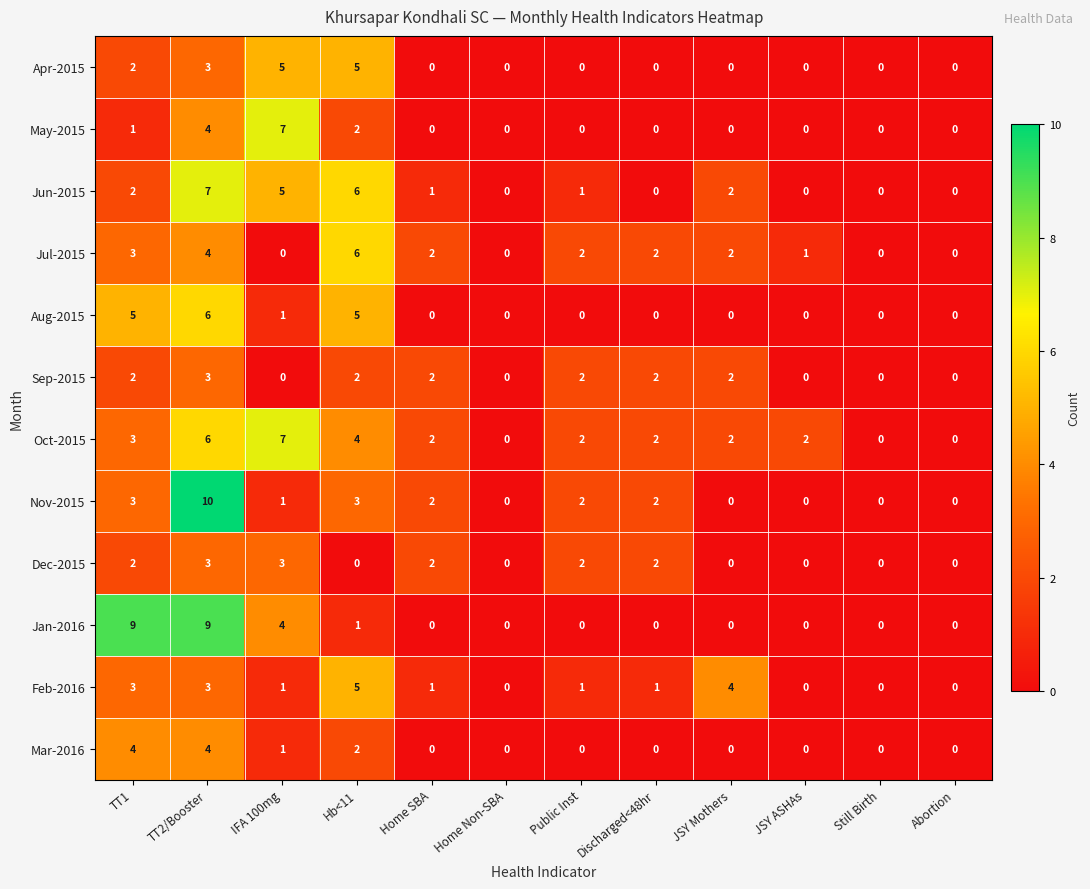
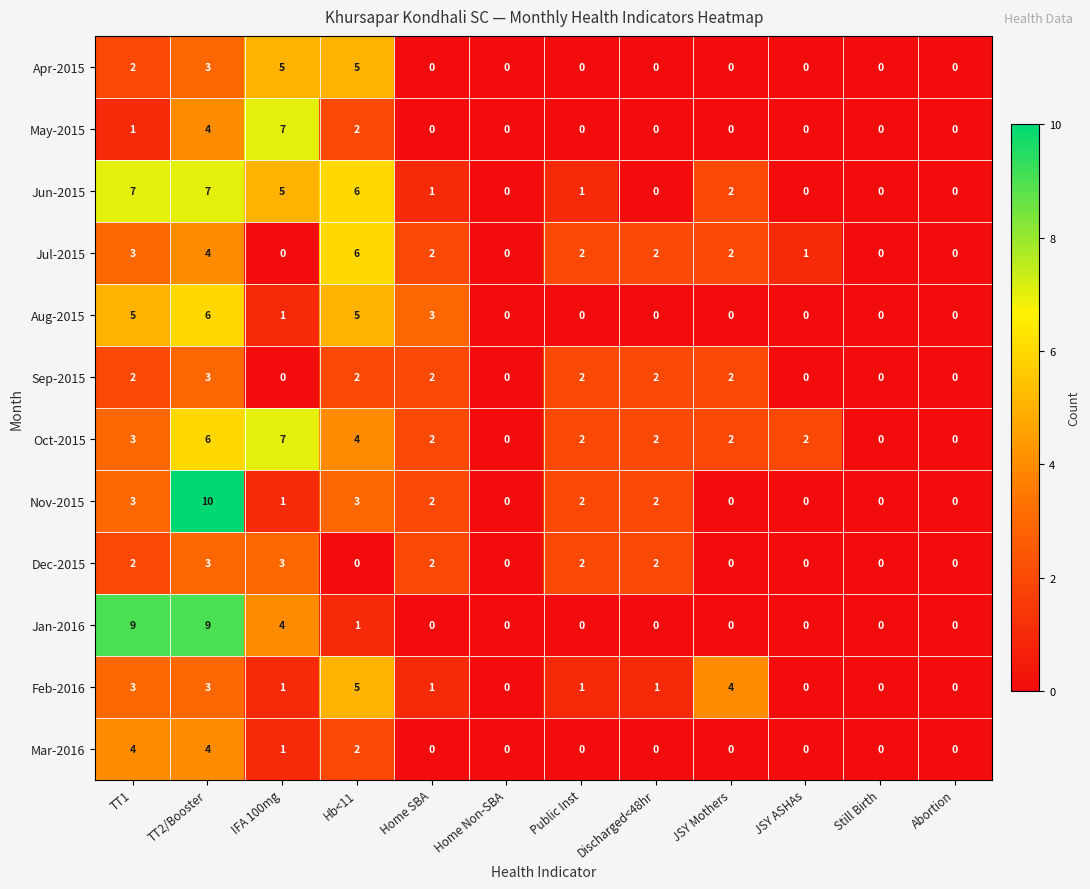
  {
    "Apr-2015": {
      "TT1": 2,
      "TT2/Booster": 3,
      "IFA 100mg": 5,
      "Hb<11": 5,
      "Home SBA": 0,
      "Home Non-SBA": 0,
      "Public Inst": 0,
      "Discharged<48hr": 0,
      "JSY Mothers": 0,
      "JSY ASHAs": 0,
      "Still Birth": 0,
      "Abortion": 0
    },
    "May-2015": {
      "TT1": 1,
      "TT2/Booster": 4,
      "IFA 100mg": 7,
      "Hb<11": 2,
      "Home SBA": 0,
      "Home Non-SBA": 0,
      "Public Inst": 0,
      "Discharged<48hr": 0,
      "JSY Mothers": 0,
      "JSY ASHAs": 0,
      "Still Birth": 0,
      "Abortion": 0
    },
    "Jun-2015": {
-     "TT1": 2,
+     "TT1": 7,
      "TT2/Booster": 7,
      "IFA 100mg": 5,
      "Hb<11": 6,
      "Home SBA": 1,
      "Home Non-SBA": 0,
      "Public Inst": 1,
      "Discharged<48hr": 0,
      "JSY Mothers": 2,
      "JSY ASHAs": 0,
      "Still Birth": 0,
      "Abortion": 0
    },
    "Jul-2015": {
      "TT1": 3,
      "TT2/Booster": 4,
      "IFA 100mg": 0,
      "Hb<11": 6,
      "Home SBA": 2,
      "Home Non-SBA": 0,
      "Public Inst": 2,
      "Discharged<48hr": 2,
      "JSY Mothers": 2,
      "JSY ASHAs": 1,
      "Still Birth": 0,
      "Abortion": 0
    },
    "Aug-2015": {
      "TT1": 5,
      "TT2/Booster": 6,
      "IFA 100mg": 1,
      "Hb<11": 5,
-     "Home SBA": 0,
+     "Home SBA": 3,
      "Home Non-SBA": 0,
      "Public Inst": 0,
      "Discharged<48hr": 0,
      "JSY Mothers": 0,
      "JSY ASHAs": 0,
      "Still Birth": 0,
      "Abortion": 0
    },
    "Sep-2015": {
      "TT1": 2,
      "TT2/Booster": 3,
      "IFA 100mg": 0,
      "Hb<11": 2,
      "Home SBA": 2,
      "Home Non-SBA": 0,
      "Public Inst": 2,
      "Discharged<48hr": 2,
      "JSY Mothers": 2,
      "JSY ASHAs": 0,
      "Still Birth": 0,
      "Abortion": 0
    },
    "Oct-2015": {
      "TT1": 3,
      "TT2/Booster": 6,
      "IFA 100mg": 7,
      "Hb<11": 4,
      "Home SBA": 2,
      "Home Non-SBA": 0,
      "Public Inst": 2,
      "Discharged<48hr": 2,
      "JSY Mothers": 2,
      "JSY ASHAs": 2,
      "Still Birth": 0,
      "Abortion": 0
    },
    "Nov-2015": {
      "TT1": 3,
      "TT2/Booster": 10,
      "IFA 100mg": 1,
      "Hb<11": 3,
      "Home SBA": 2,
      "Home Non-SBA": 0,
      "Public Inst": 2,
      "Discharged<48hr": 2,
      "JSY Mothers": 0,
      "JSY ASHAs": 0,
      "Still Birth": 0,
      "Abortion": 0
    },
    "Dec-2015": {
      "TT1": 2,
      "TT2/Booster": 3,
      "IFA 100mg": 3,
      "Hb<11": 0,
      "Home SBA": 2,
      "Home Non-SBA": 0,
      "Public Inst": 2,
      "Discharged<48hr": 2,
      "JSY Mothers": 0,
      "JSY ASHAs": 0,
      "Still Birth": 0,
      "Abortion": 0
    },
    "Jan-2016": {
      "TT1": 9,
      "TT2/Booster": 9,
      "IFA 100mg": 4,
      "Hb<11": 1,
      "Home SBA": 0,
      "Home Non-SBA": 0,
      "Public Inst": 0,
      "Discharged<48hr": 0,
      "JSY Mothers": 0,
      "JSY ASHAs": 0,
      "Still Birth": 0,
      "Abortion": 0
    },
    "Feb-2016": {
      "TT1": 3,
      "TT2/Booster": 3,
      "IFA 100mg": 1,
      "Hb<11": 5,
      "Home SBA": 1,
      "Home Non-SBA": 0,
      "Public Inst": 1,
      "Discharged<48hr": 1,
      "JSY Mothers": 4,
      "JSY ASHAs": 0,
      "Still Birth": 0,
      "Abortion": 0
    },
    "Mar-2016": {
      "TT1": 4,
      "TT2/Booster": 4,
      "IFA 100mg": 1,
      "Hb<11": 2,
      "Home SBA": 0,
      "Home Non-SBA": 0,
      "Public Inst": 0,
      "Discharged<48hr": 0,
      "JSY Mothers": 0,
      "JSY ASHAs": 0,
      "Still Birth": 0,
      "Abortion": 0
    }
  }
